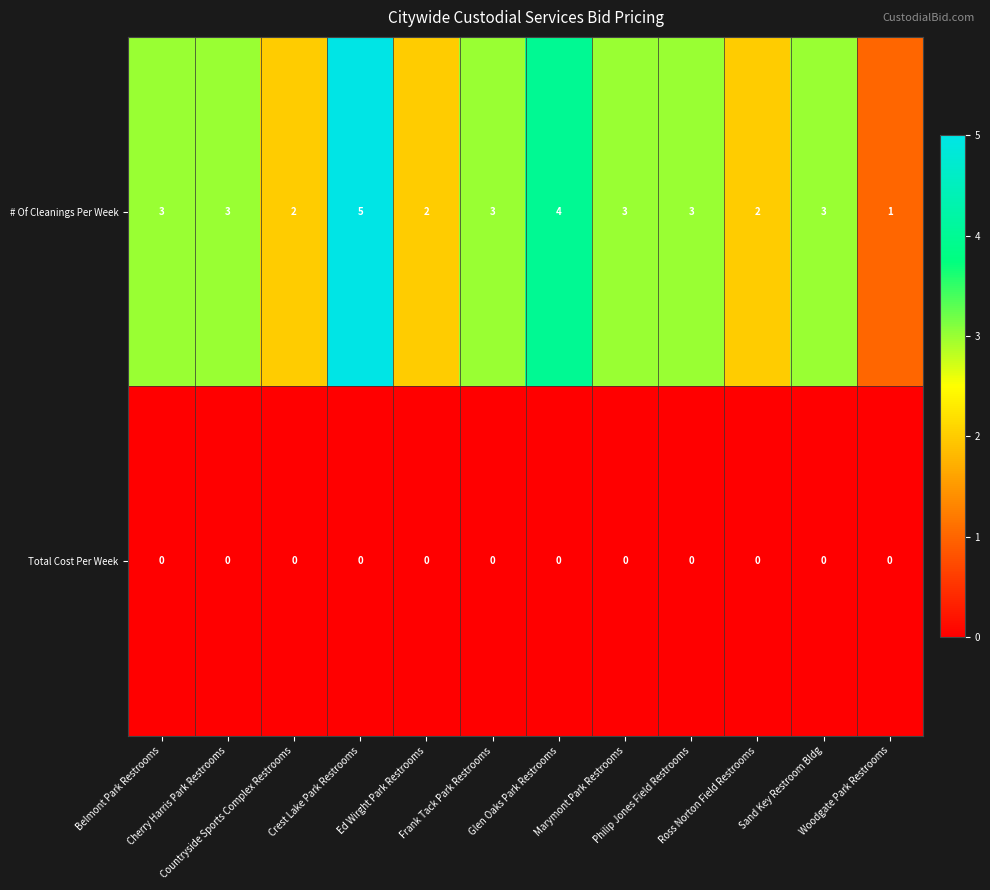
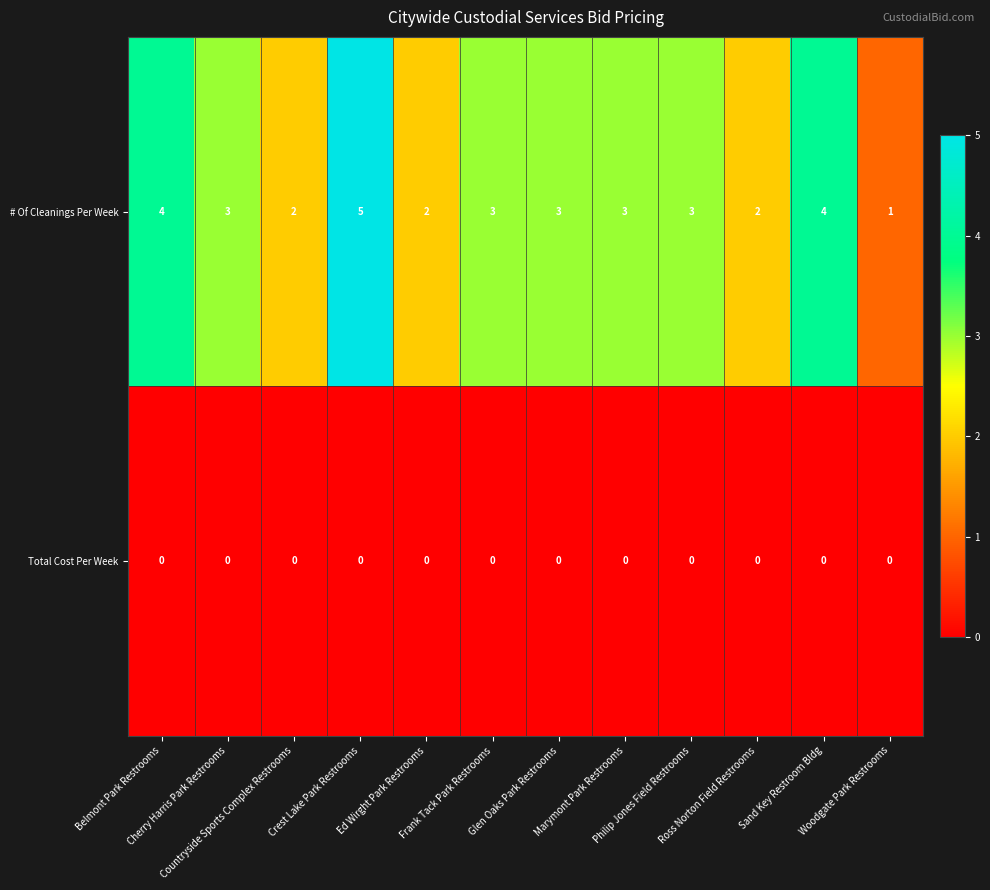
  {
    "# Of Cleanings Per Week": {
-     "Belmont Park Restrooms": 3,
+     "Belmont Park Restrooms": 4,
      "Cherry Harris Park Restrooms": 3,
      "Countryside Sports Complex Restrooms": 2,
      "Crest Lake Park Restrooms": 5,
      "Ed Wirght Park Restrooms": 2,
      "Frank Tack Park Restrooms": 3,
-     "Glen Oaks Park Restrooms": 4,
+     "Glen Oaks Park Restrooms": 3,
      "Marymont Park Restrooms": 3,
      "Philip Jones Field Restrooms": 3,
      "Ross Norton Field Restrooms": 2,
-     "Sand Key Restroom Bldg": 3,
+     "Sand Key Restroom Bldg": 4,
      "Woodgate Park Restrooms": 1
    },
    "Total Cost Per Week": {
      "Belmont Park Restrooms": 0,
      "Cherry Harris Park Restrooms": 0,
      "Countryside Sports Complex Restrooms": 0,
      "Crest Lake Park Restrooms": 0,
      "Ed Wirght Park Restrooms": 0,
      "Frank Tack Park Restrooms": 0,
      "Glen Oaks Park Restrooms": 0,
      "Marymont Park Restrooms": 0,
      "Philip Jones Field Restrooms": 0,
      "Ross Norton Field Restrooms": 0,
      "Sand Key Restroom Bldg": 0,
      "Woodgate Park Restrooms": 0
    }
  }
